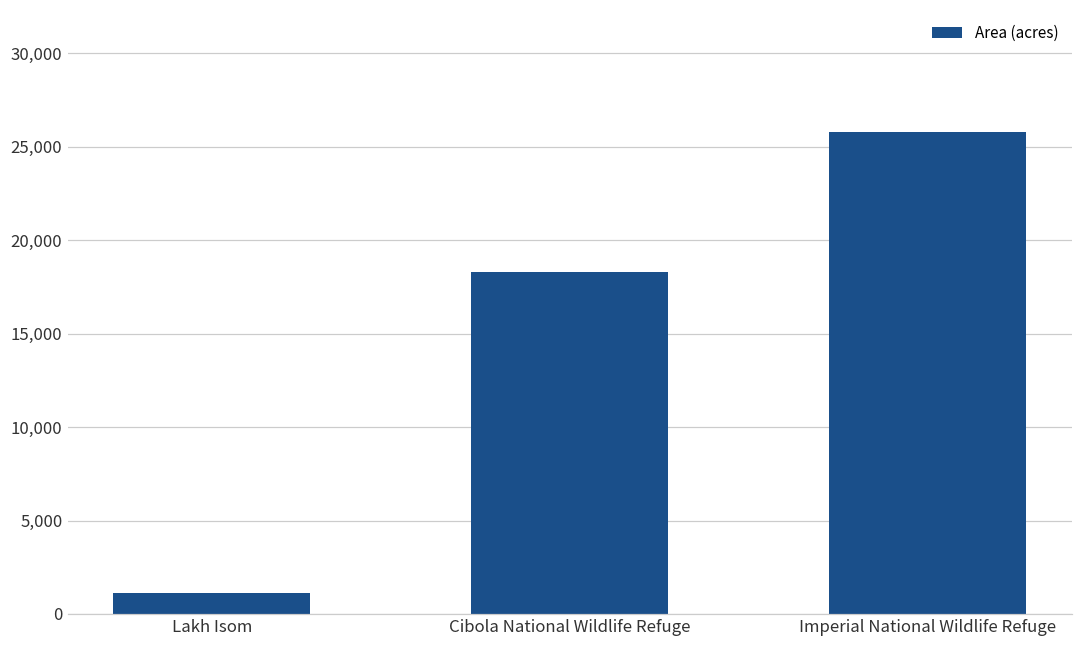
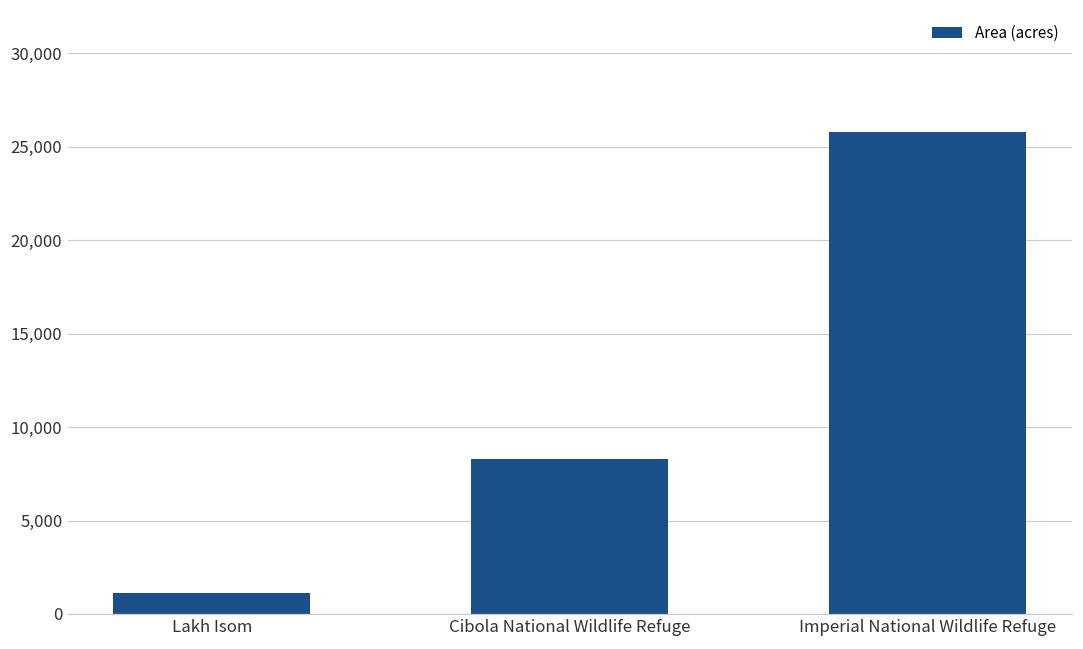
  {
    "Lakh Isom": "1,100",
-   "Cibola National Wildlife Refuge": "18,300",
+   "Cibola National Wildlife Refuge": "8,300",
    "Imperial National Wildlife Refuge": "25,800"
  }
